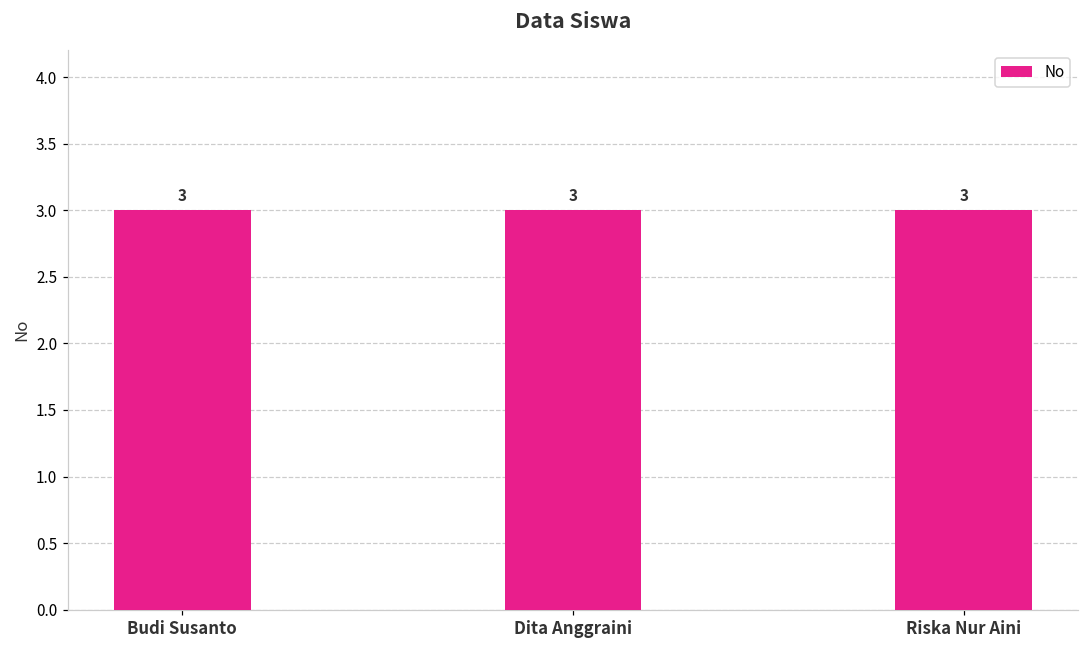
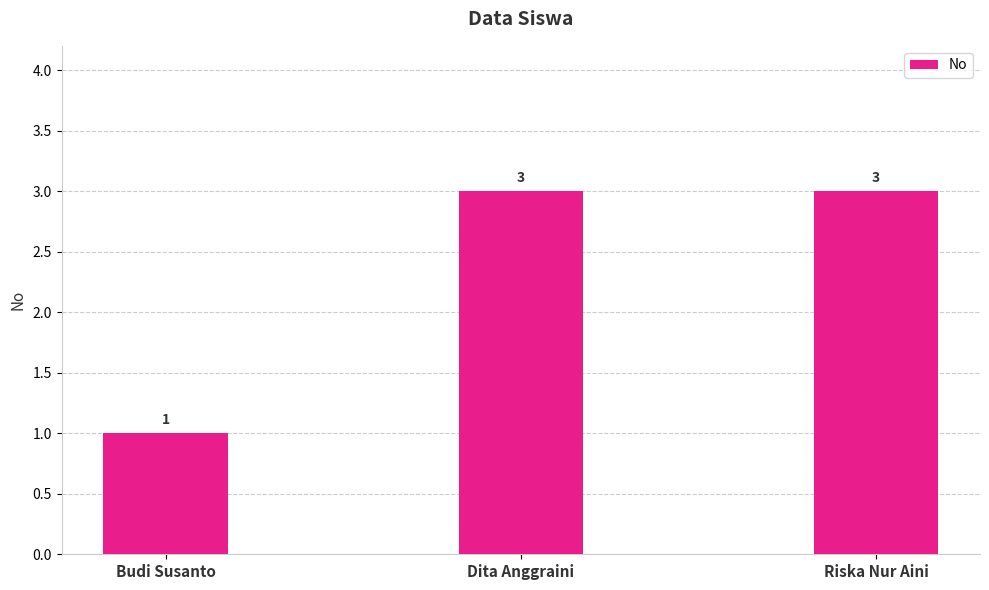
  {
-   "Budi Susanto": 3,
+   "Budi Susanto": 1,
    "Dita Anggraini": 3,
    "Riska Nur Aini": 3
  }
